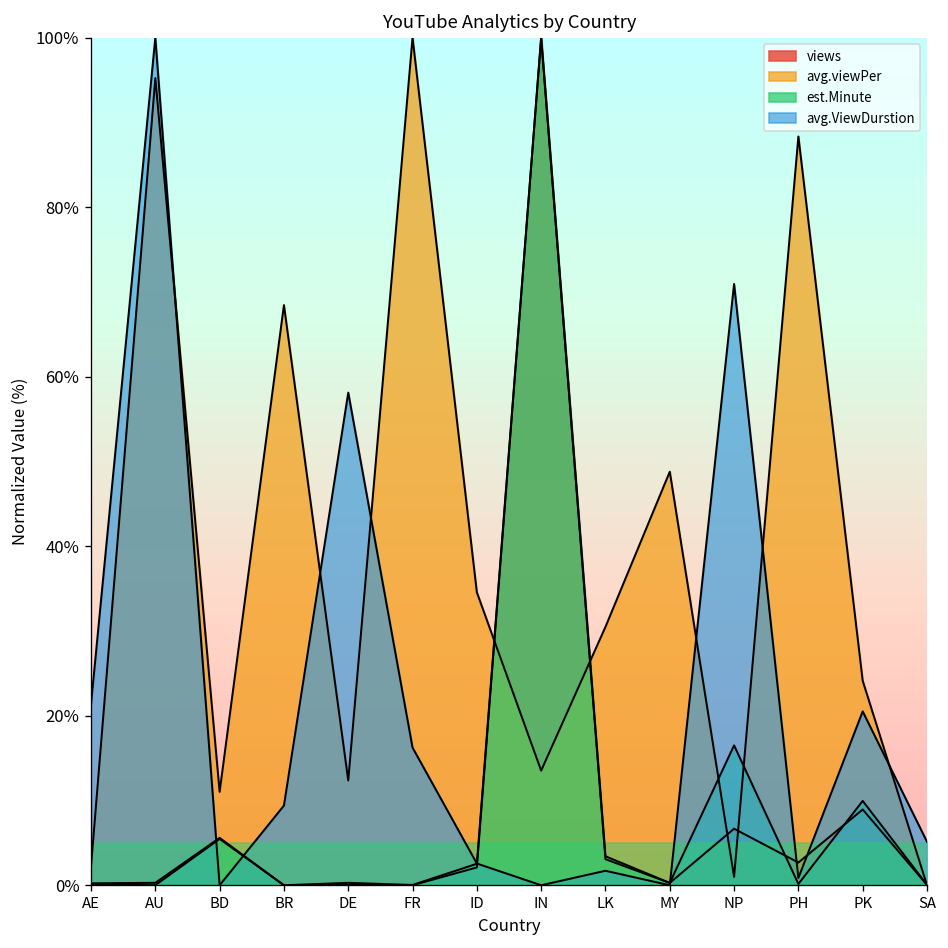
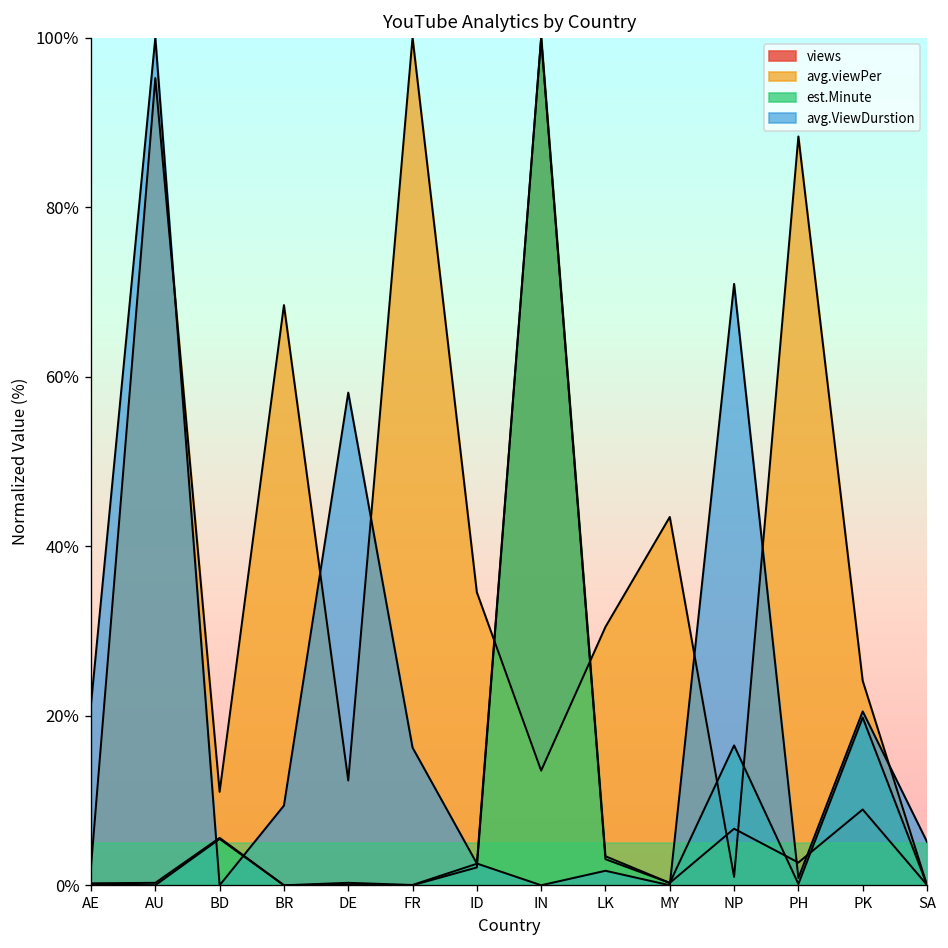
  {
    "views": {
      "NP": "7%",
      "PK": "9%"
    },
    "avg.viewPer": {
      "AU": "95%",
      "BD": "11%",
      "BR": "68%",
      "DE": "12%",
      "FR": "100%",
      "ID": "35%",
      "IN": "14%",
      "LK": "30%",
-     "MY": "49%",
+     "MY": "43%",
      "PH": "88%",
      "PK": "24%"
    },
    "est.Minute": {
      "NP": "17%",
-     "PK": "10%"
+     "PK": "20%"
    },
    "avg.ViewDurstion": {
      "AE": "21%",
      "AU": "100%",
      "BR": "9%",
      "DE": "58%",
      "FR": "16%",
      "NP": "71%",
      "PK": "21%",
      "SA": "5%"
    }
  }
